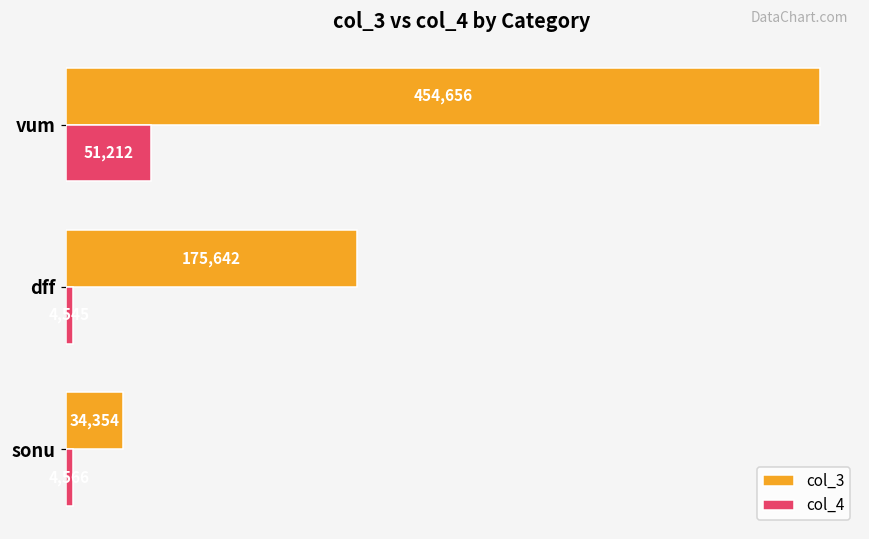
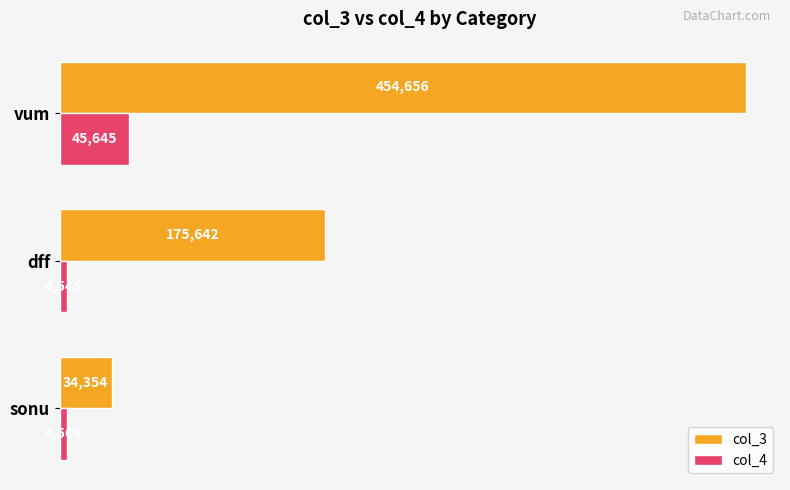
  {
    "col_3": {
      "vum": "454,656",
      "dff": "175,642",
      "sonu": "34,354"
    },
    "col_4": {
-     "vum": "51,212"
+     "vum": "45,645"
    }
  }
